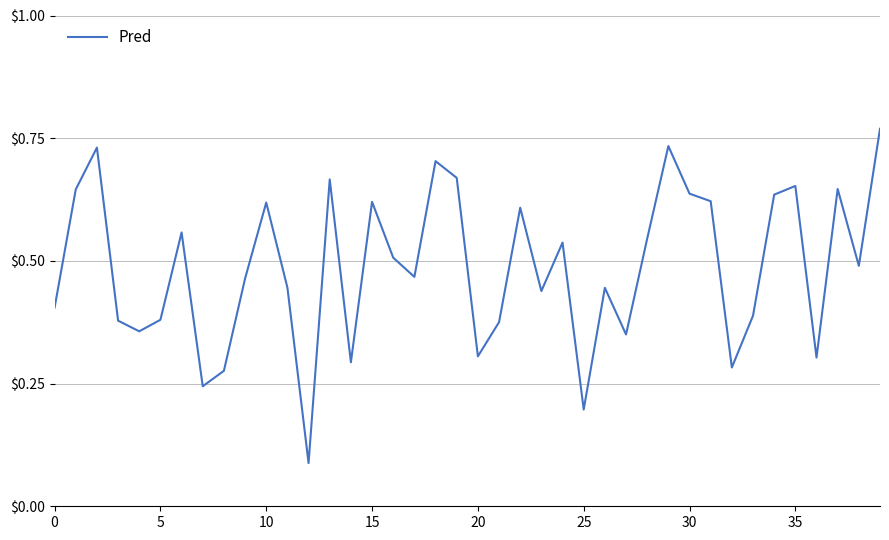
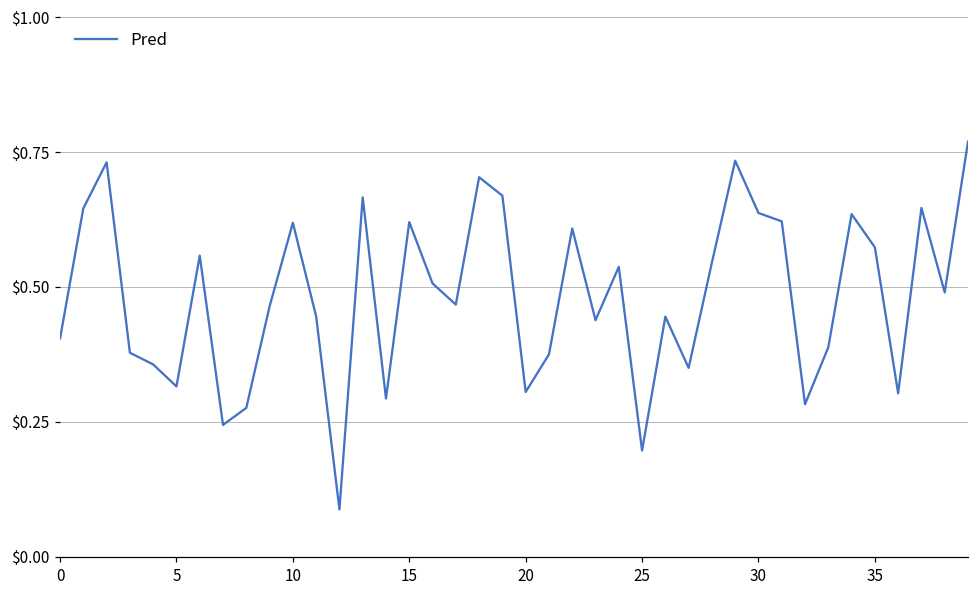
  {
    "0": "$0.40",
-   "5": "$0.38",
+   "5": "$0.32",
    "10": "$0.62",
    "15": "$0.62",
    "20": "$0.31",
    "25": "$0.20",
    "30": "$0.64",
-   "35": "$0.65"
+   "35": "$0.57"
  }
